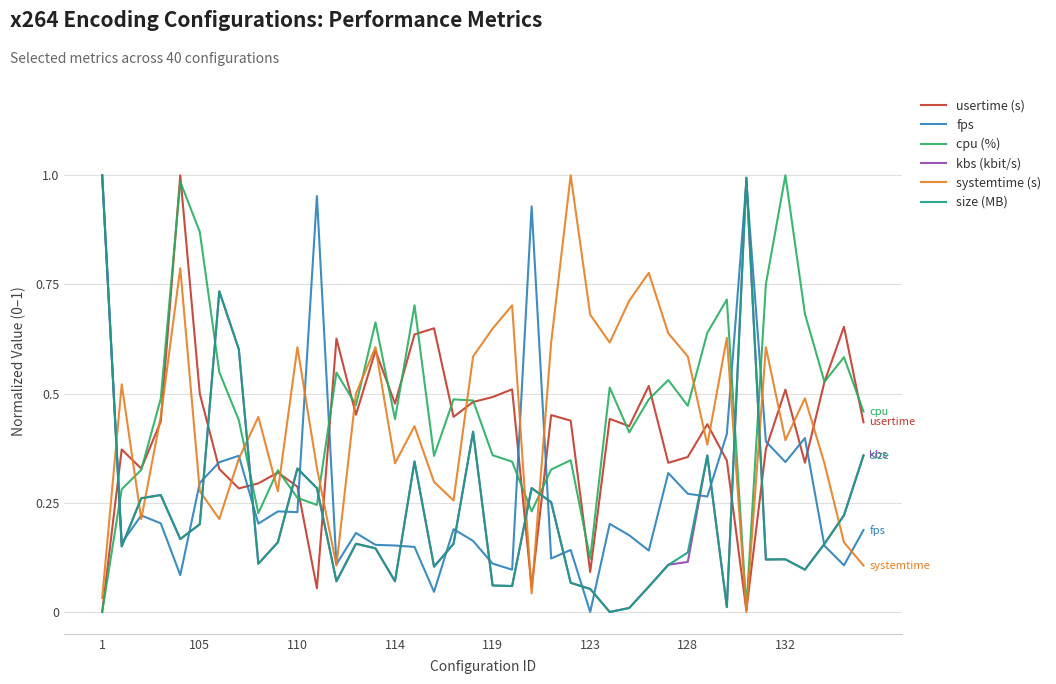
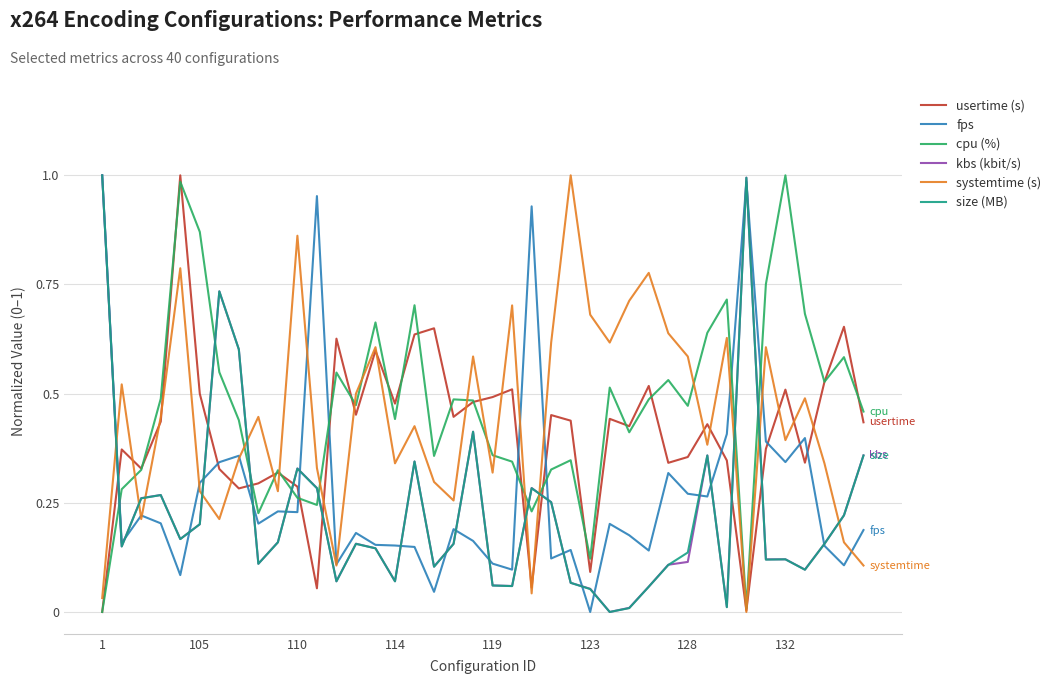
  {
    "usertime (s)": {
      "105": 0.50,
      "110": 0.29,
      "114": 0.48,
      "119": 0.49,
      "123": 0.09,
      "128": 0.35,
      "132": 0.51
    },
    "fps": {
      "105": 0.30,
      "110": 0.23,
      "114": 0.15,
      "119": 0.11,
      "123": 0.00,
      "128": 0.27,
      "132": 0.34
    },
    "kbs (kbit/s)": {
      "128": 0.11
    },
    "systemtime (s)": {
      "105": 0.28,
-     "110": 0.61,
+     "110": 0.86,
      "114": 0.34,
-     "119": 0.65,
+     "119": 0.32,
      "123": 0.68,
      "128": 0.59,
      "132": 0.39
    }
  }
